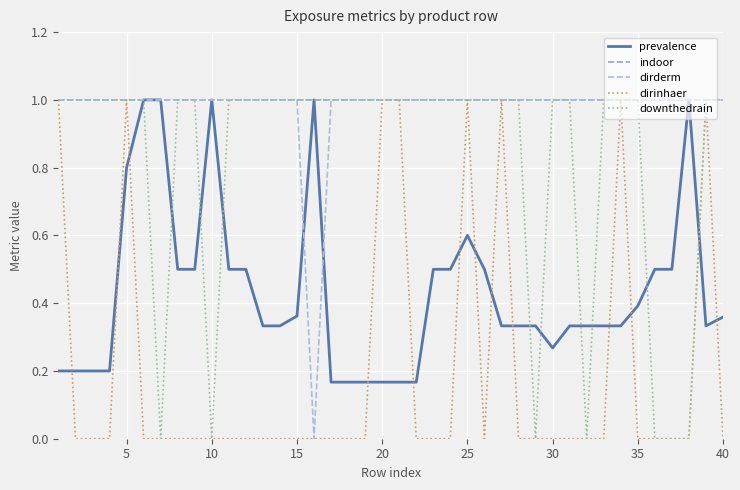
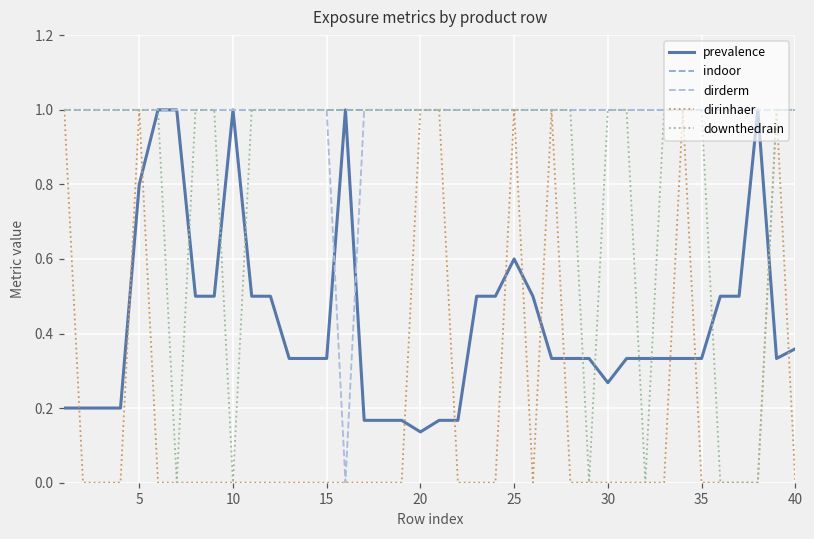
  {
    "prevalence": {
      "5": 0.80,
-     "15": 0.36,
-     "20": 0.17,
+     "15": 0.33,
+     "20": 0.14,
      "25": 0.60,
      "30": 0.27,
-     "35": 0.39,
+     "35": 0.33,
      "40": 0.36
    },
    "dirinhaer": {
      "15": 0.00,
      "30": 0.00,
      "35": 0.00,
      "40": 0.00
    }
  }
